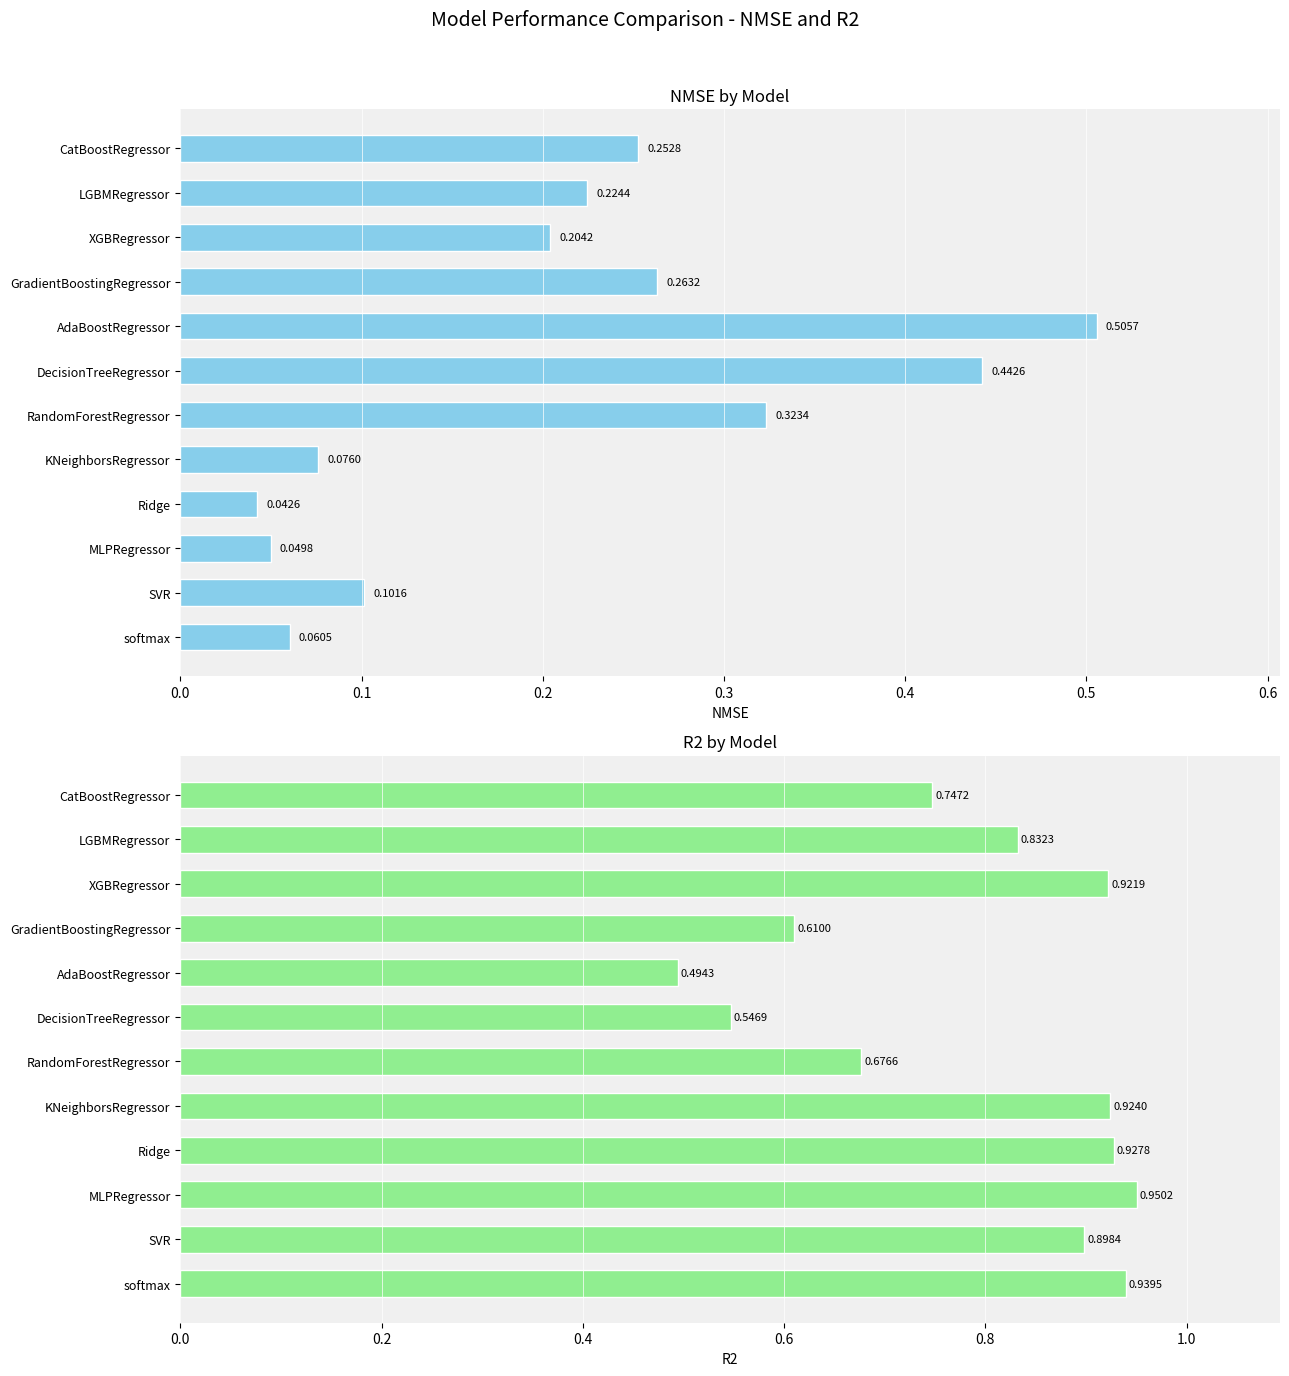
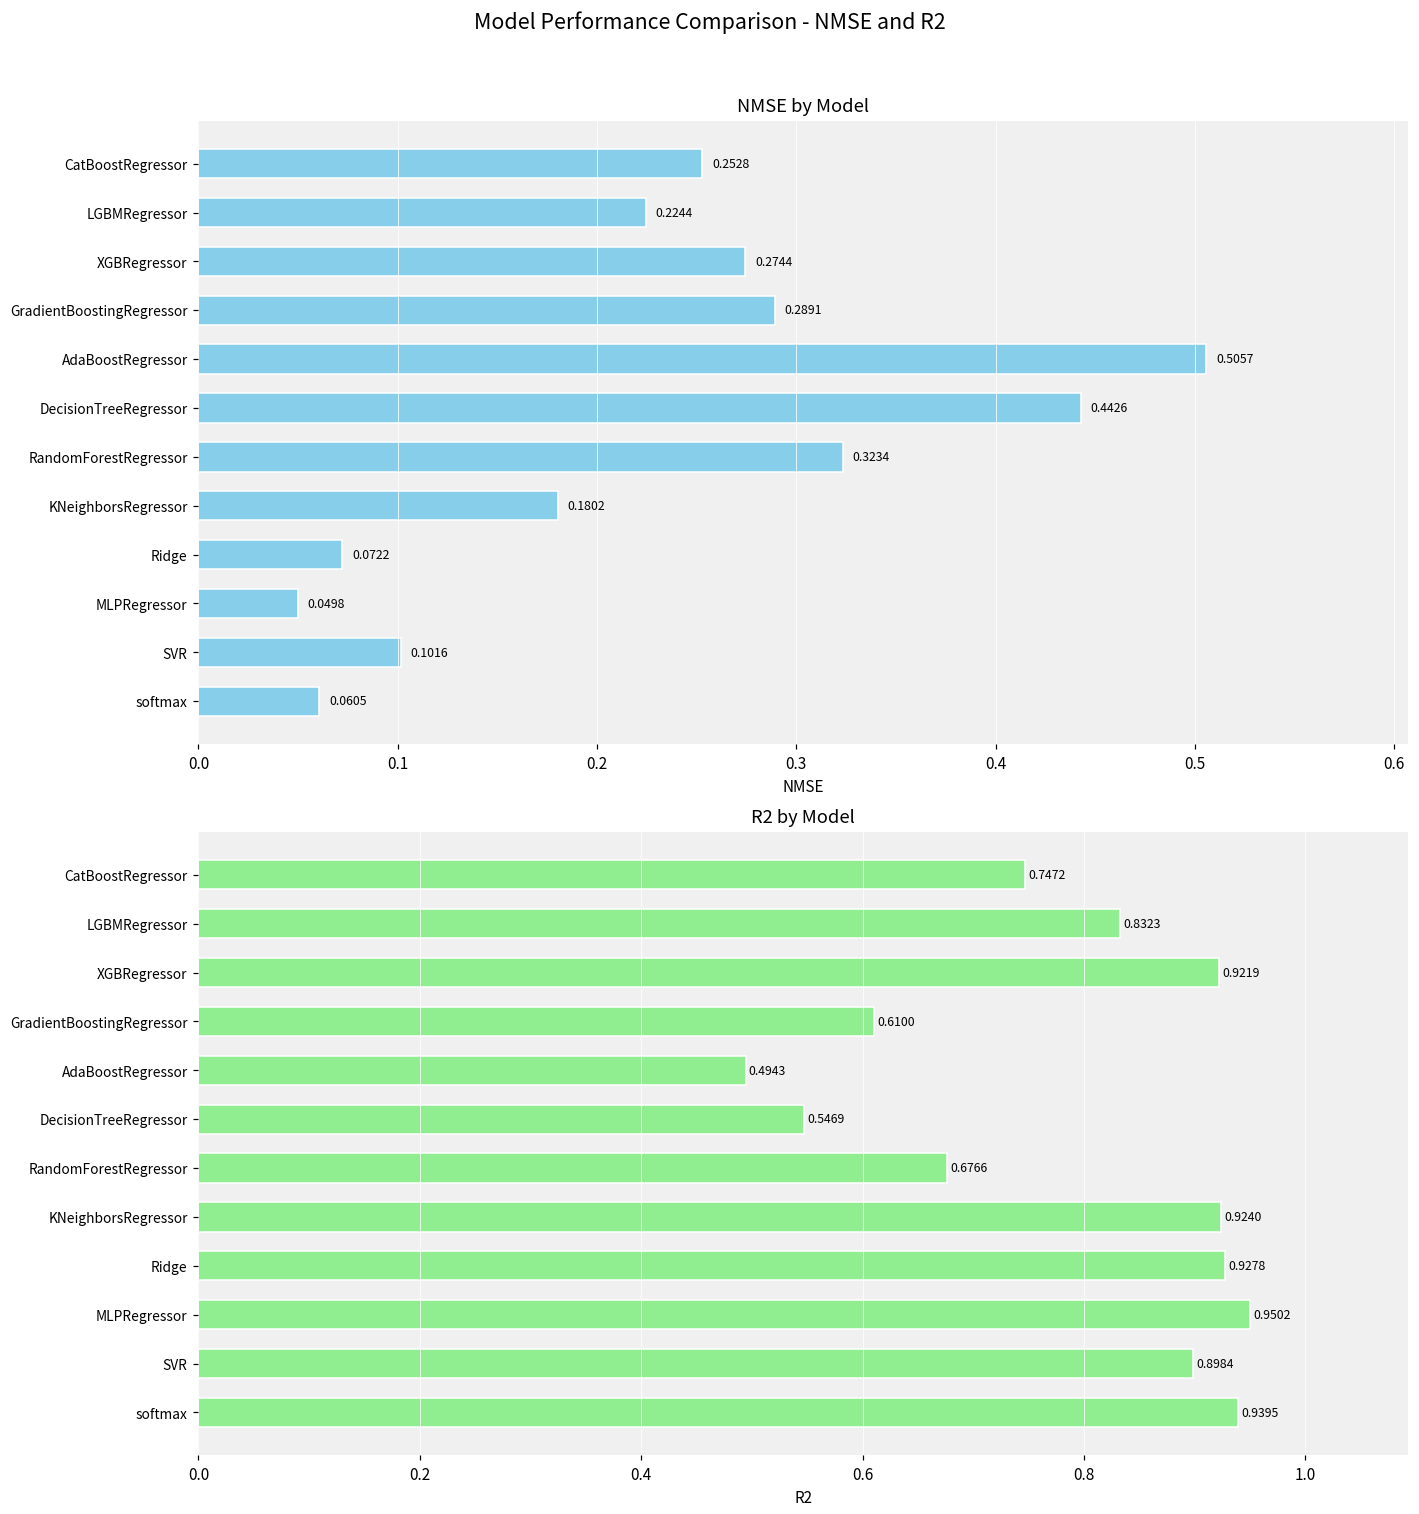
  {
    "NMSE by Model": {
      "CatBoostRegressor": 0.2528,
      "LGBMRegressor": 0.2244,
-     "XGBRegressor": 0.2042,
-     "GradientBoostingRegressor": 0.2632,
+     "XGBRegressor": 0.2744,
+     "GradientBoostingRegressor": 0.2891,
      "AdaBoostRegressor": 0.5057,
      "DecisionTreeRegressor": 0.4426,
      "RandomForestRegressor": 0.3234,
-     "KNeighborsRegressor": 0.0760,
-     "Ridge": 0.0426,
+     "KNeighborsRegressor": 0.1802,
+     "Ridge": 0.0722,
      "MLPRegressor": 0.0498,
      "SVR": 0.1016,
      "softmax": 0.0605
    },
    "R2 by Model": {
      "CatBoostRegressor": 0.7472,
      "LGBMRegressor": 0.8323,
      "XGBRegressor": 0.9219,
      "GradientBoostingRegressor": 0.6100,
      "AdaBoostRegressor": 0.4943,
      "DecisionTreeRegressor": 0.5469,
      "RandomForestRegressor": 0.6766,
      "KNeighborsRegressor": 0.9240,
      "Ridge": 0.9278,
      "MLPRegressor": 0.9502,
      "SVR": 0.8984,
      "softmax": 0.9395
    }
  }
